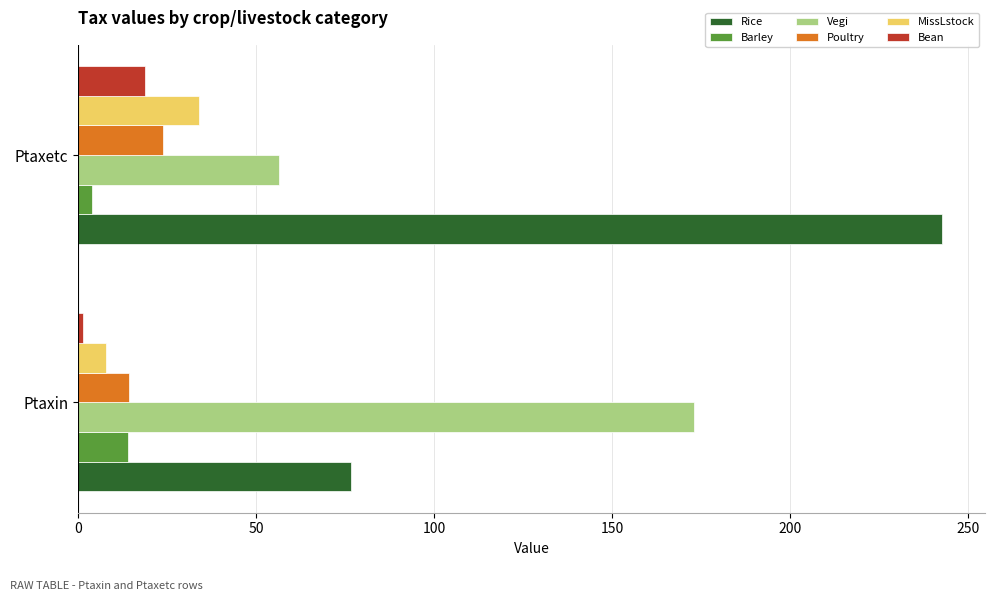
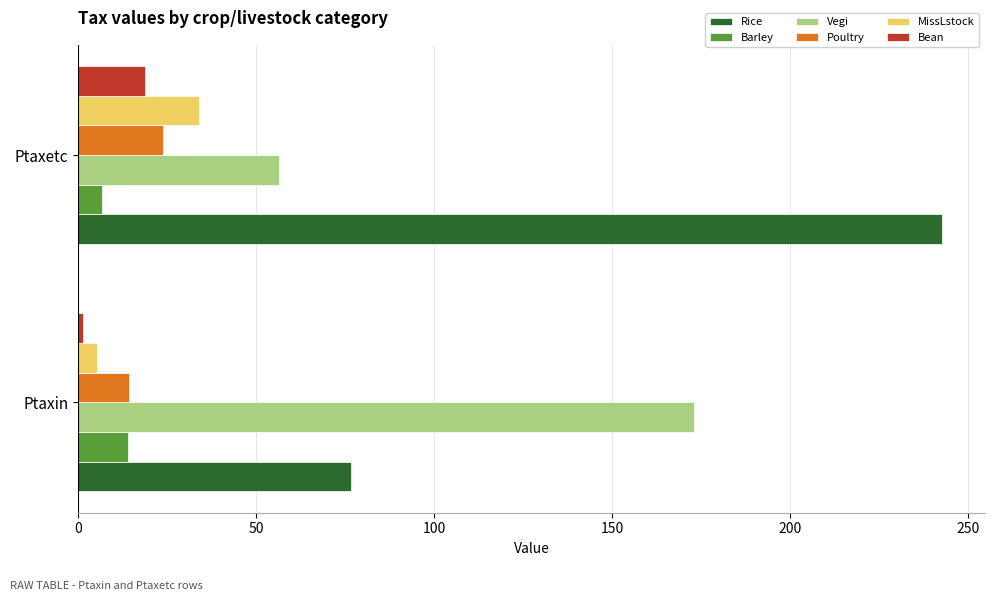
  {
    "Rice": {
      "Ptaxetc": 243,
      "Ptaxin": 77
    },
    "Barley": {
-     "Ptaxetc": 4,
+     "Ptaxetc": 7,
      "Ptaxin": 14
    },
    "Vegi": {
      "Ptaxetc": 56,
      "Ptaxin": 173
    },
    "Poultry": {
      "Ptaxetc": 24,
      "Ptaxin": 14
    },
    "MissLstock": {
      "Ptaxetc": 34,
-     "Ptaxin": 8
+     "Ptaxin": 5
    },
    "Bean": {
      "Ptaxetc": 19,
      "Ptaxin": 1
    }
  }
